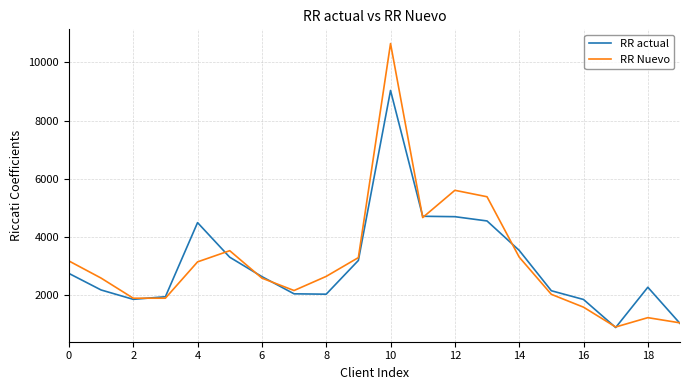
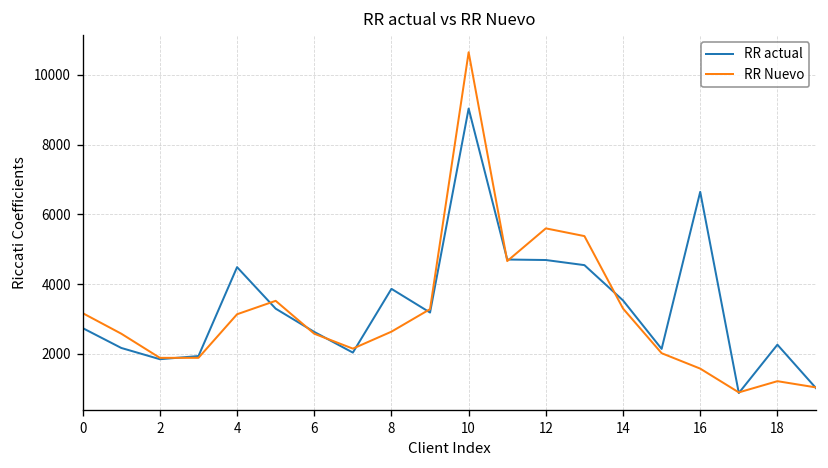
  {
    "RR actual": {
      "0": 2700,
      "4": 4500,
-     "8": 2000,
+     "8": 3900,
      "10": 9000,
      "12": 4700,
      "14": 3500,
-     "16": 1800,
+     "16": 6600,
      "18": 2300
    },
    "RR Nuevo": {
      "0": 3200,
      "4": 3100,
      "8": 2600,
      "10": 10700,
      "12": 5600,
      "14": 3300,
      "16": 1600,
      "18": 1200
    }
  }
